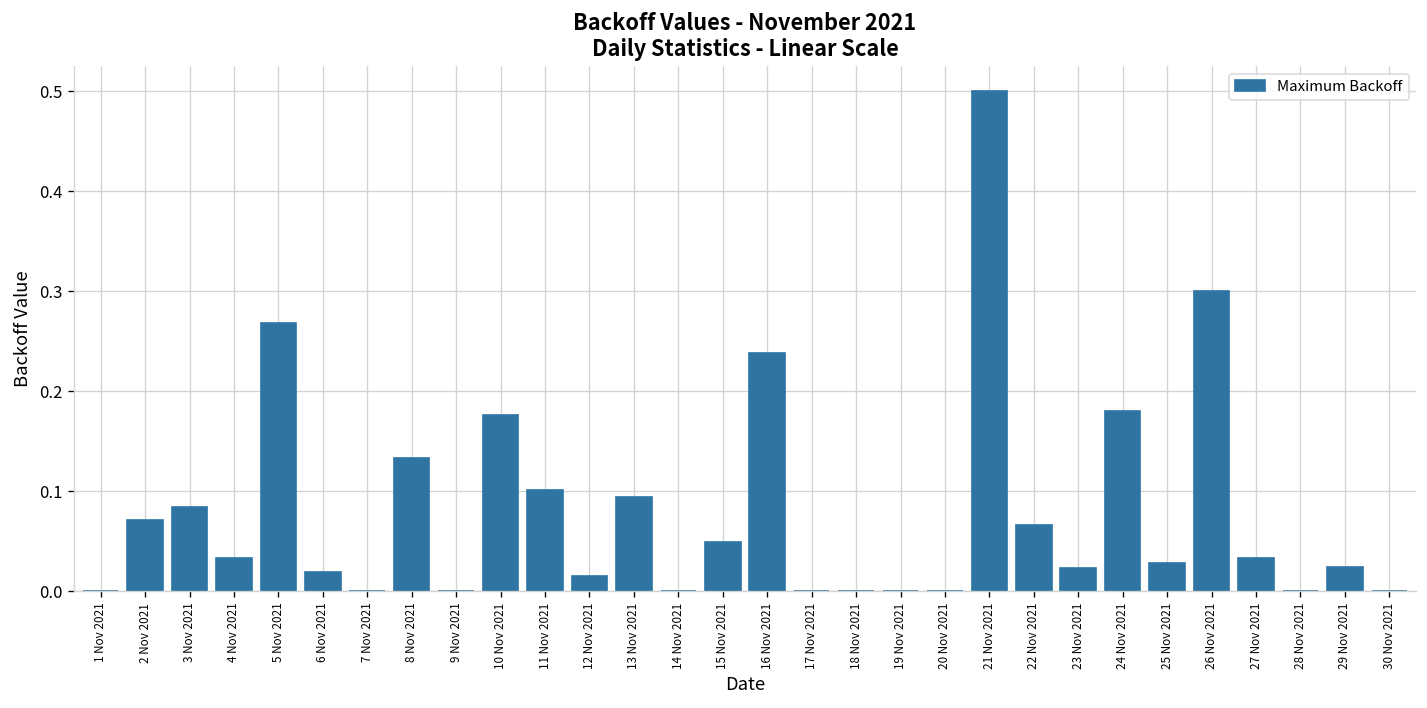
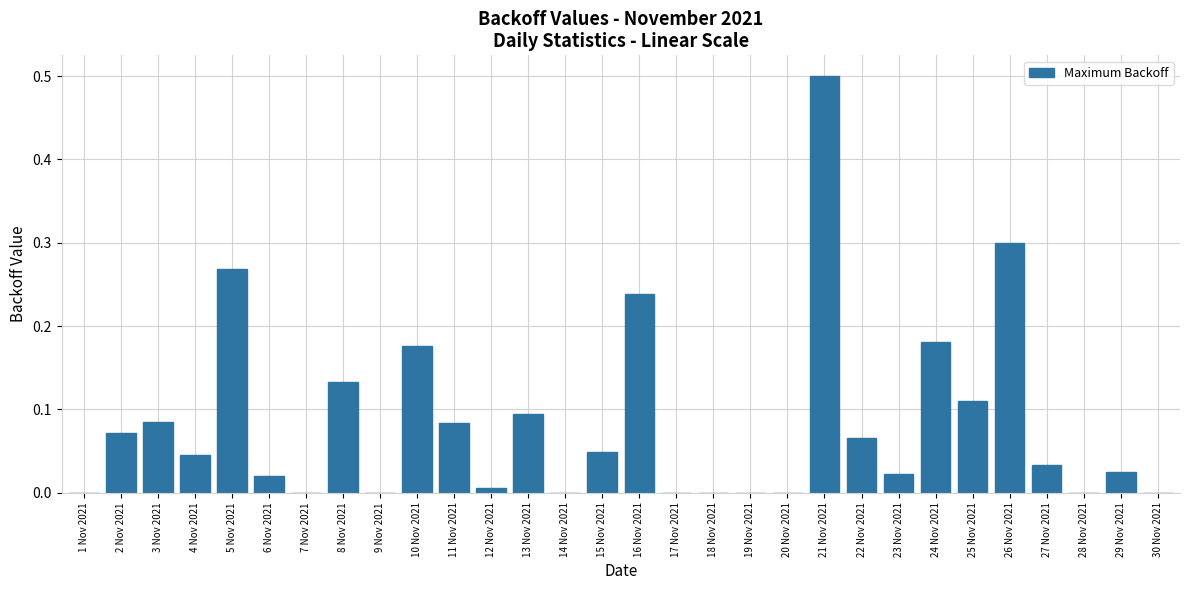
  {
    "1 Nov 2021": 0.00,
    "2 Nov 2021": 0.07,
    "3 Nov 2021": 0.08,
-   "4 Nov 2021": 0.03,
+   "4 Nov 2021": 0.05,
    "5 Nov 2021": 0.27,
    "6 Nov 2021": 0.02,
    "7 Nov 2021": 0.00,
    "8 Nov 2021": 0.13,
    "9 Nov 2021": 0.00,
    "10 Nov 2021": 0.18,
-   "11 Nov 2021": 0.10,
-   "12 Nov 2021": 0.02,
+   "11 Nov 2021": 0.08,
+   "12 Nov 2021": 0.01,
    "13 Nov 2021": 0.09,
    "14 Nov 2021": 0.00,
    "15 Nov 2021": 0.05,
    "16 Nov 2021": 0.24,
    "17 Nov 2021": 0.00,
    "18 Nov 2021": 0.00,
    "19 Nov 2021": 0.00,
    "20 Nov 2021": 0.00,
    "21 Nov 2021": 0.50,
    "22 Nov 2021": 0.07,
    "23 Nov 2021": 0.02,
    "24 Nov 2021": 0.18,
-   "25 Nov 2021": 0.03,
+   "25 Nov 2021": 0.11,
    "26 Nov 2021": 0.30,
    "27 Nov 2021": 0.03,
    "28 Nov 2021": 0.00,
    "29 Nov 2021": 0.02,
    "30 Nov 2021": 0.00
  }
